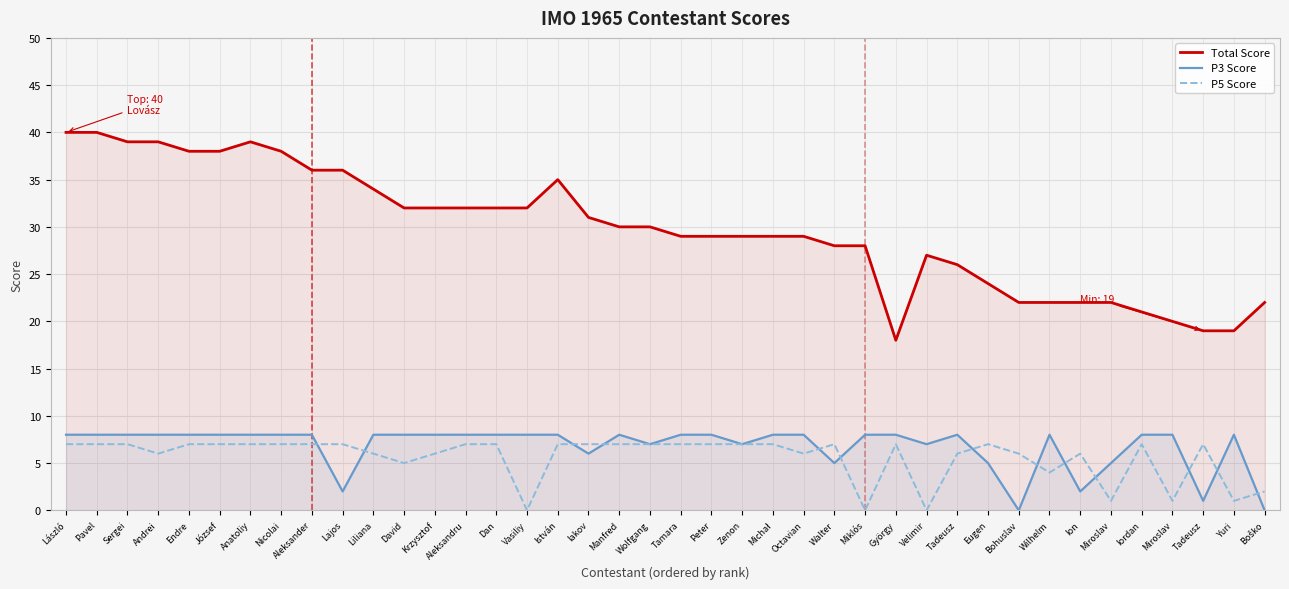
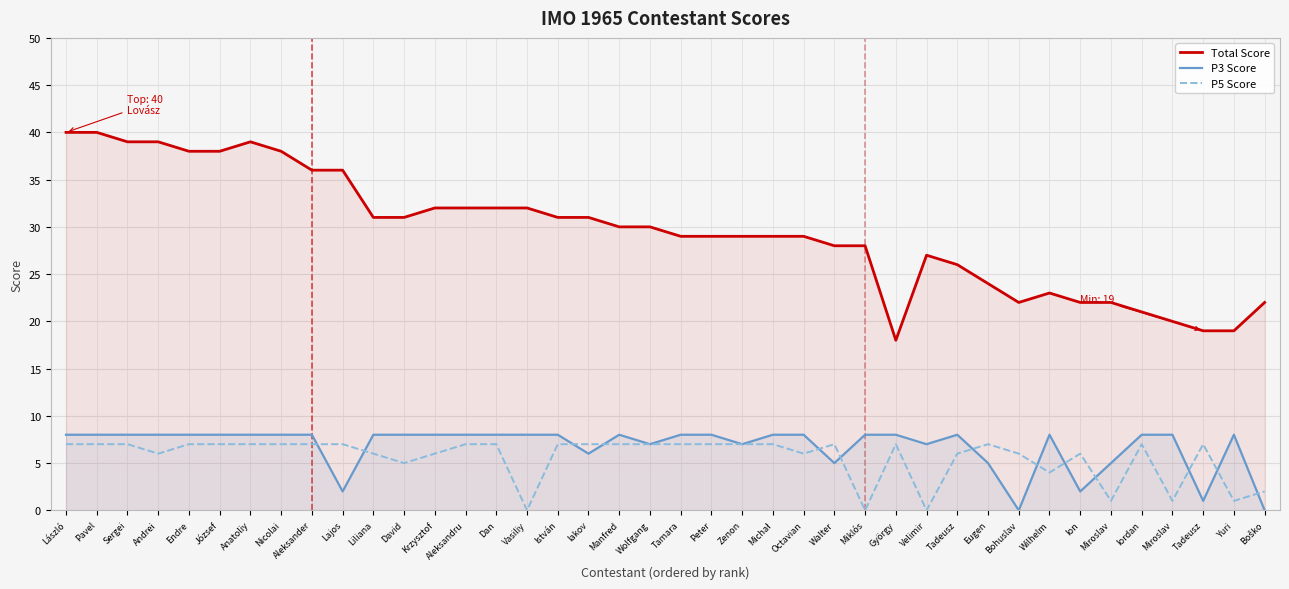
  {
    "Total Score": {
      "László": 40,
      "Sergei": 39,
      "Andrei": 39,
      "Endre": 38,
      "József": 38,
      "Anatoliy": 39,
      "Nicolai": 38,
      "Aleksander": 36,
      "Lajos": 36,
-     "Liliana": 34,
-     "David": 32,
+     "Liliana": 31,
+     "David": 31,
      "Krzysztof": 32,
      "Aleksandru": 32,
      "Dan": 32,
      "Vasiliy": 32,
-     "István": 35,
+     "István": 31,
      "Iakov": 31,
      "Manfred": 30,
      "Wolfgang": 30,
      "Tamara": 29,
      "Peter": 29,
      "Zenon": 29,
      "Michał": 29,
      "Octavian": 29,
      "Walter": 28,
      "Miklós": 28,
      "György": 18,
      "Velimir": 27,
      "Eugen": 24,
      "Bohuslav": 22,
-     "Wilhelm": 22,
+     "Wilhelm": 23,
      "Yuri": 19,
      "Boško": 22
    }
  }
